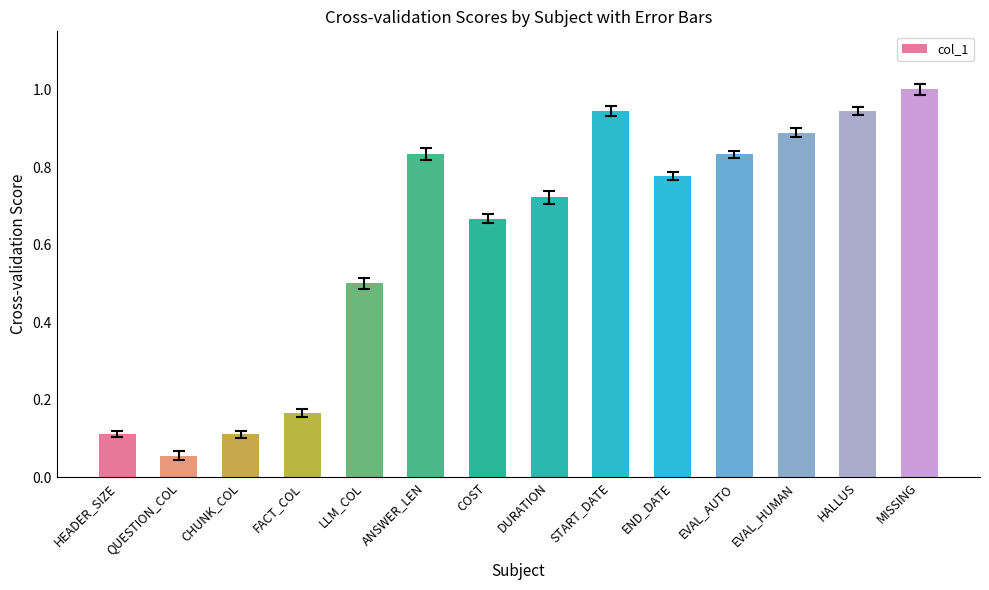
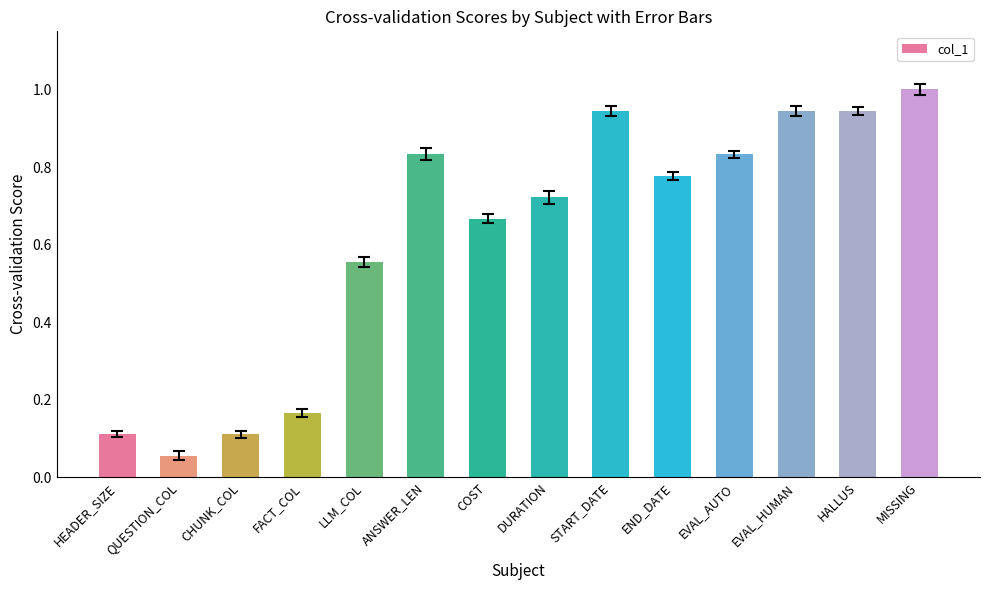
  {
    "col_1": {
      "HEADER_SIZE": 0.11,
      "QUESTION_COL": 0.06,
      "CHUNK_COL": 0.11,
      "FACT_COL": 0.17,
-     "LLM_COL": 0.50,
+     "LLM_COL": 0.56,
      "ANSWER_LEN": 0.83,
      "COST": 0.67,
      "DURATION": 0.72,
      "START_DATE": 0.94,
      "END_DATE": 0.78,
      "EVAL_AUTO": 0.83,
-     "EVAL_HUMAN": 0.89,
+     "EVAL_HUMAN": 0.94,
      "HALLUS": 0.94,
      "MISSING": 1.00
    }
  }
